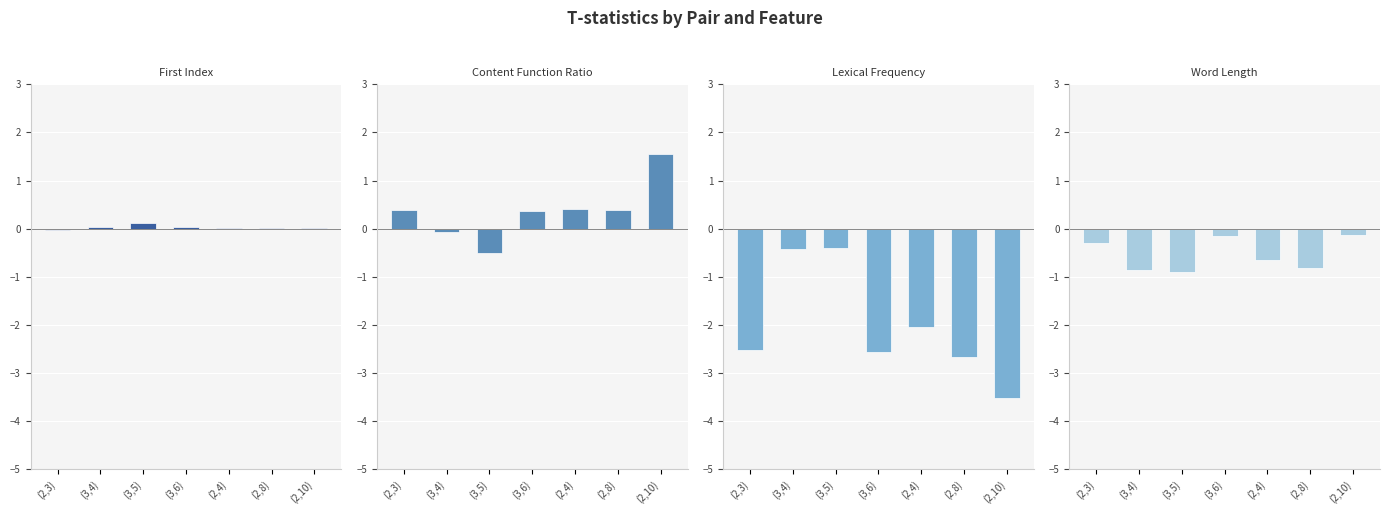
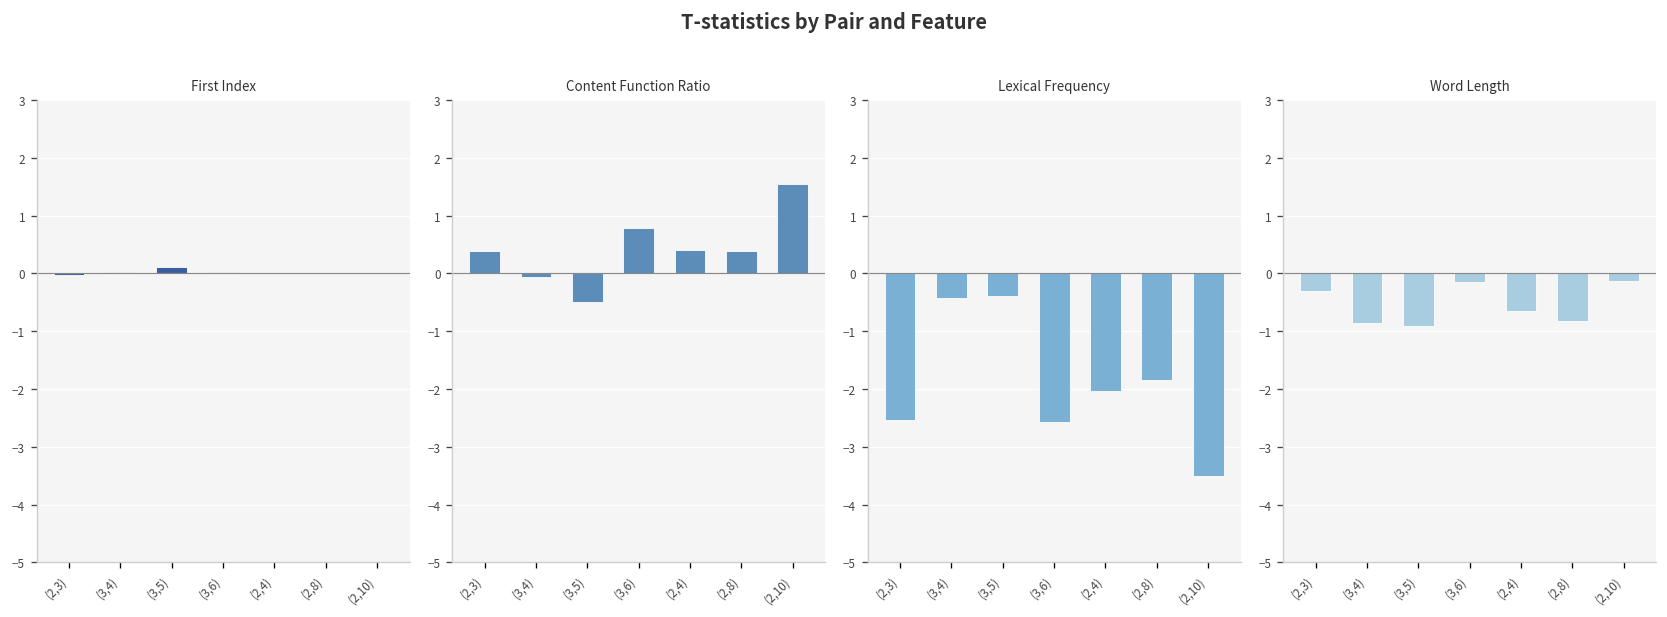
  {
    "First Index": {
      "(3,5)": 0.1
    },
    "Content Function Ratio": {
      "(2,3)": 0.4,
      "(3,4)": -0.1,
      "(3,5)": -0.5,
-     "(3,6)": 0.4,
+     "(3,6)": 0.8,
      "(2,4)": 0.4,
      "(2,8)": 0.4,
      "(2,10)": 1.5
    },
    "Lexical Frequency": {
      "(2,3)": -2.5,
      "(3,4)": -0.4,
      "(3,5)": -0.4,
      "(3,6)": -2.6,
      "(2,4)": -2.0,
-     "(2,8)": -2.7,
+     "(2,8)": -1.9,
      "(2,10)": -3.5
    },
    "Word Length": {
      "(2,3)": -0.3,
      "(3,4)": -0.9,
      "(3,5)": -0.9,
      "(3,6)": -0.1,
      "(2,4)": -0.6,
      "(2,8)": -0.8,
      "(2,10)": -0.1
    }
  }
